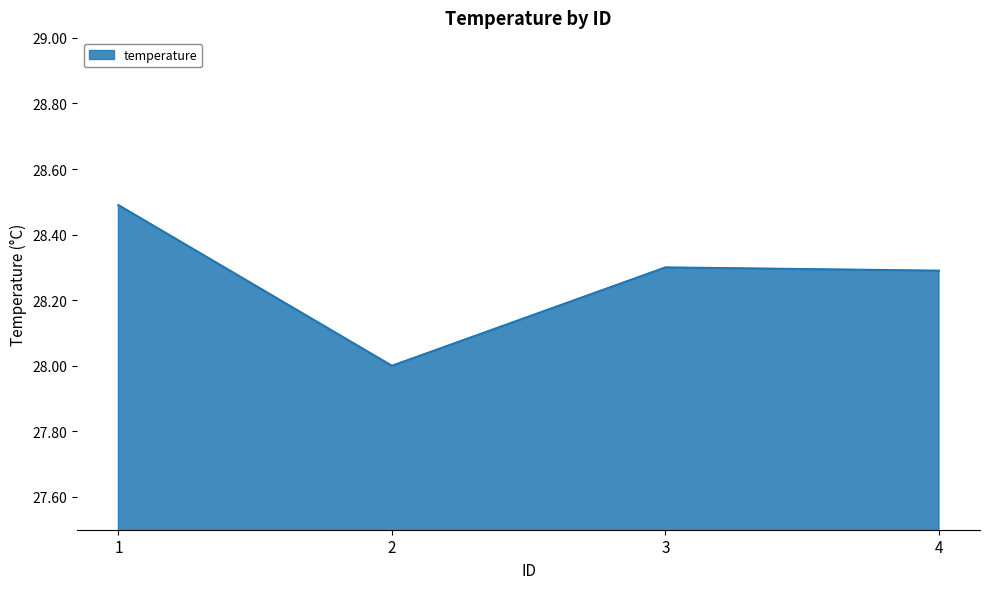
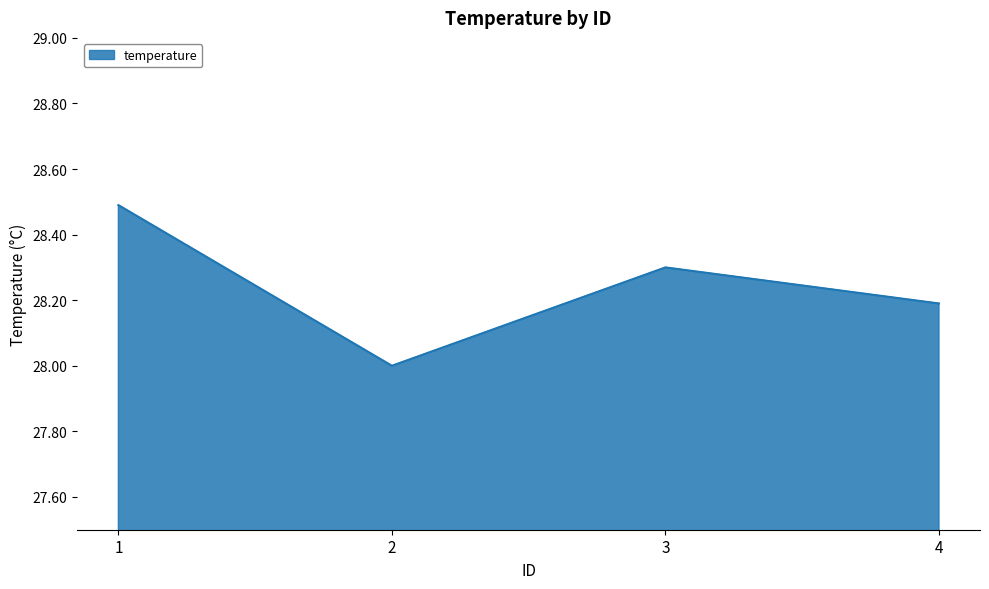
  {
    "1": 28.49,
    "2": 28.00,
    "3": 28.30,
-   "4": 28.29
+   "4": 28.19
  }
